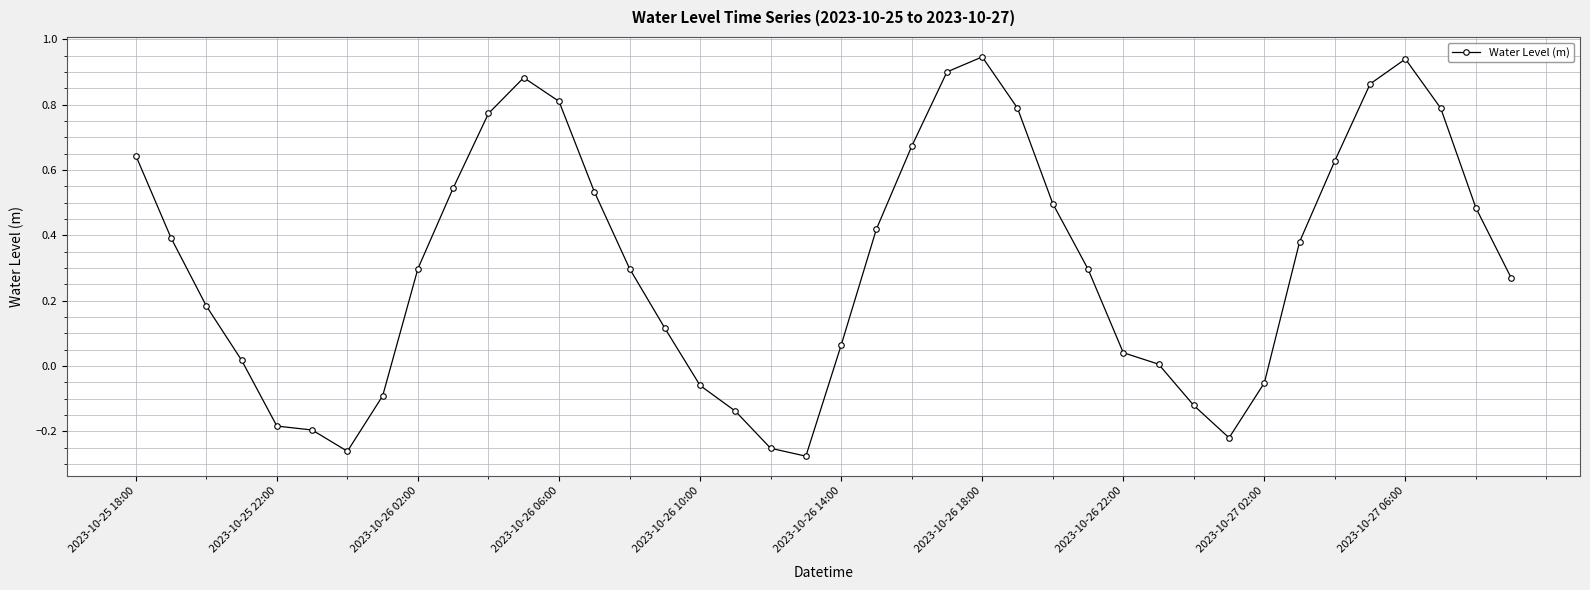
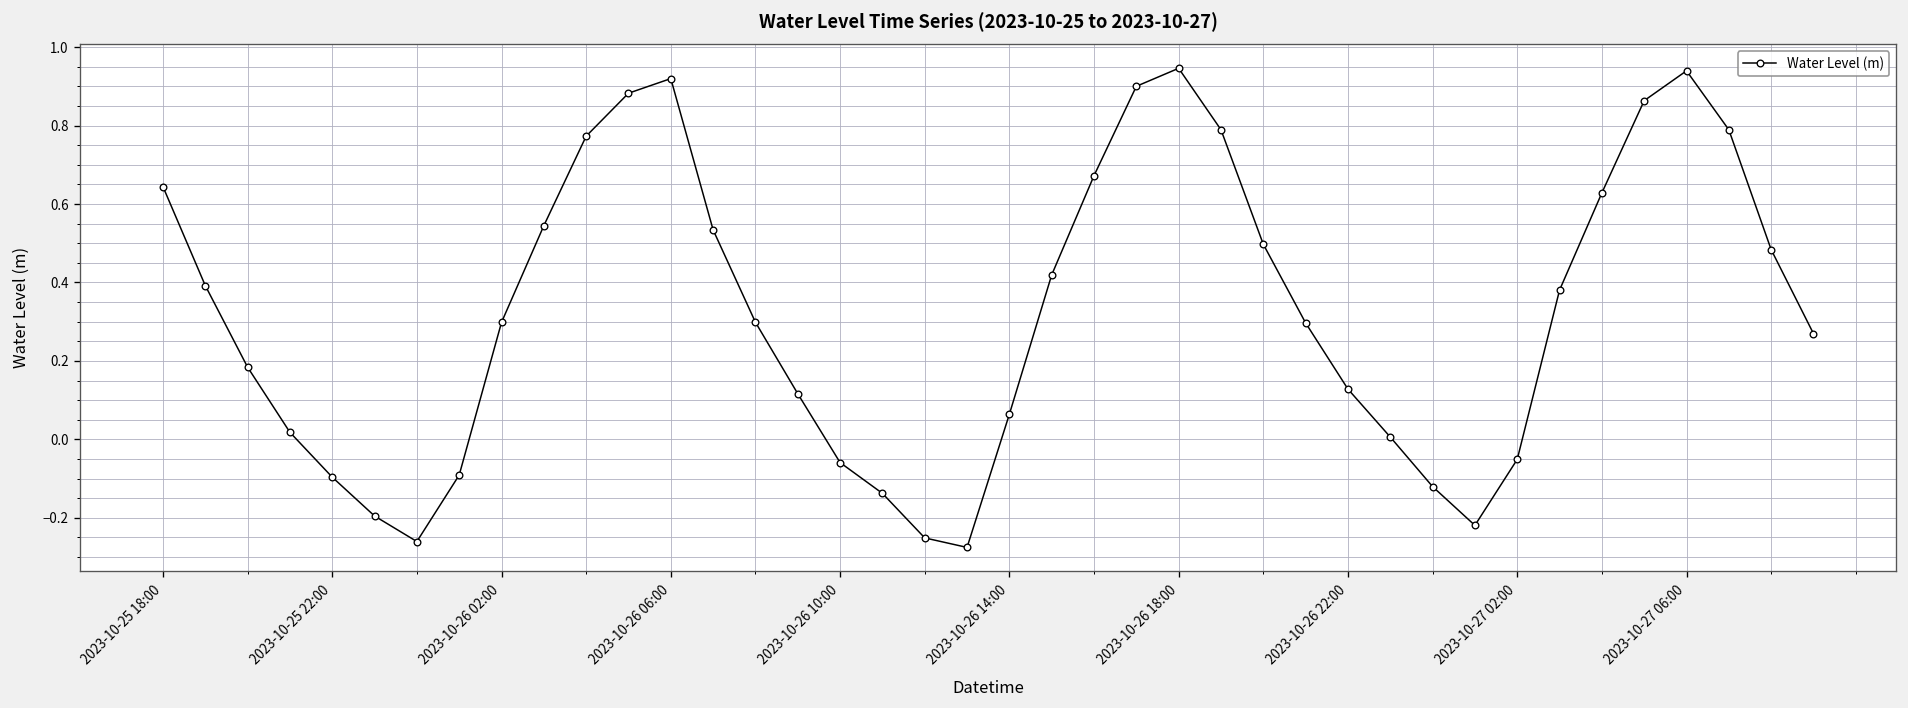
  {
    "2023-10-25 18:00": 0.64,
-   "2023-10-25 22:00": -0.18,
+   "2023-10-25 22:00": -0.10,
    "2023-10-26 02:00": 0.30,
-   "2023-10-26 06:00": 0.81,
+   "2023-10-26 06:00": 0.92,
    "2023-10-26 10:00": -0.06,
    "2023-10-26 14:00": 0.06,
    "2023-10-26 18:00": 0.95,
-   "2023-10-26 22:00": 0.04,
+   "2023-10-26 22:00": 0.13,
    "2023-10-27 02:00": -0.05,
    "2023-10-27 06:00": 0.94
  }
